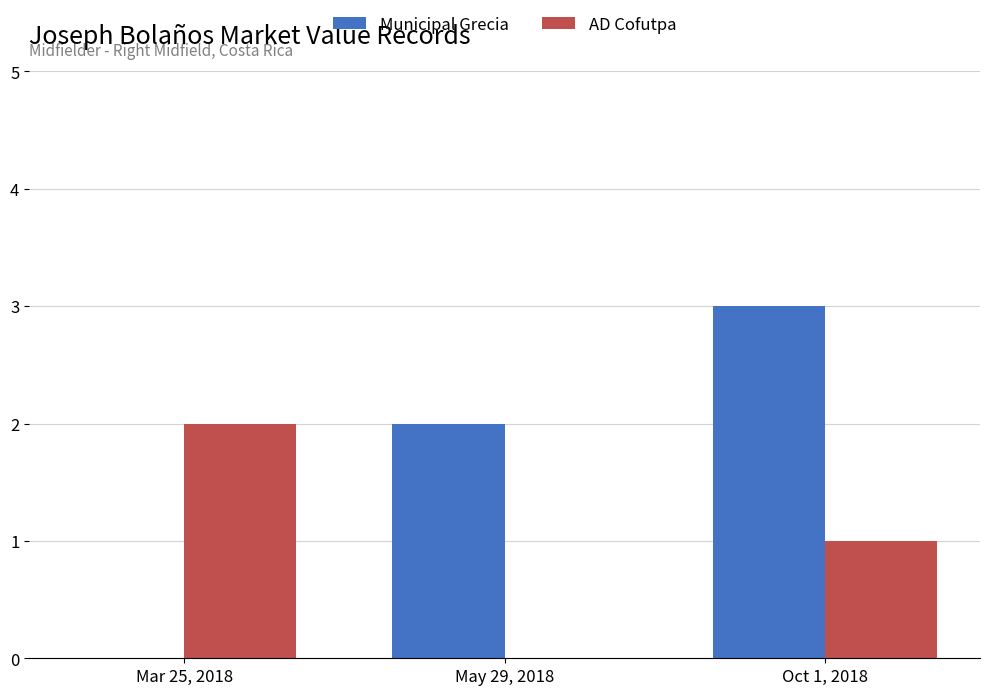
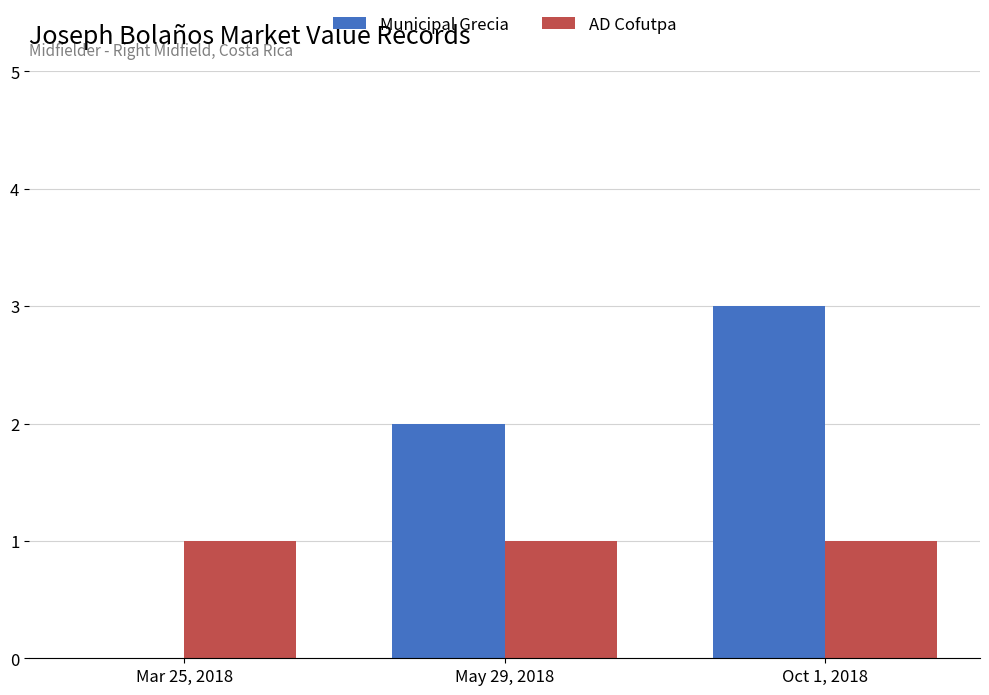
  {
    "Municipal Grecia": {
      "Mar 25, 2018": 0,
      "May 29, 2018": 2,
      "Oct 1, 2018": 3
    },
    "AD Cofutpa": {
-     "Mar 25, 2018": 2,
-     "May 29, 2018": 0,
+     "Mar 25, 2018": 1,
+     "May 29, 2018": 1,
      "Oct 1, 2018": 1
    }
  }
